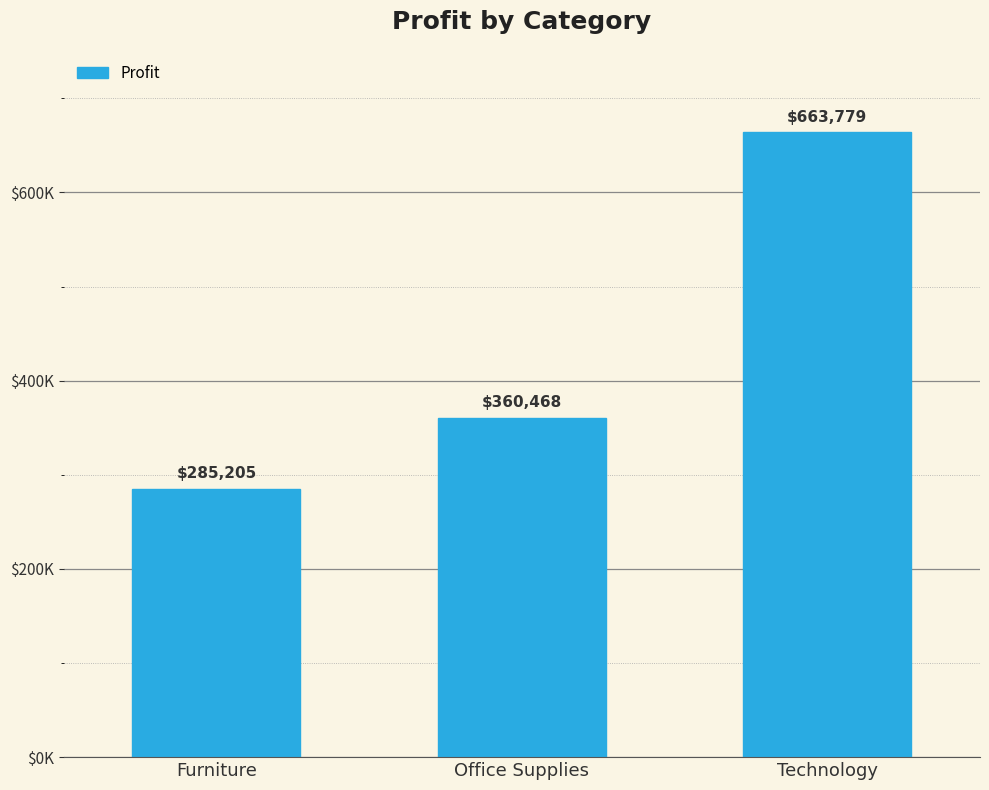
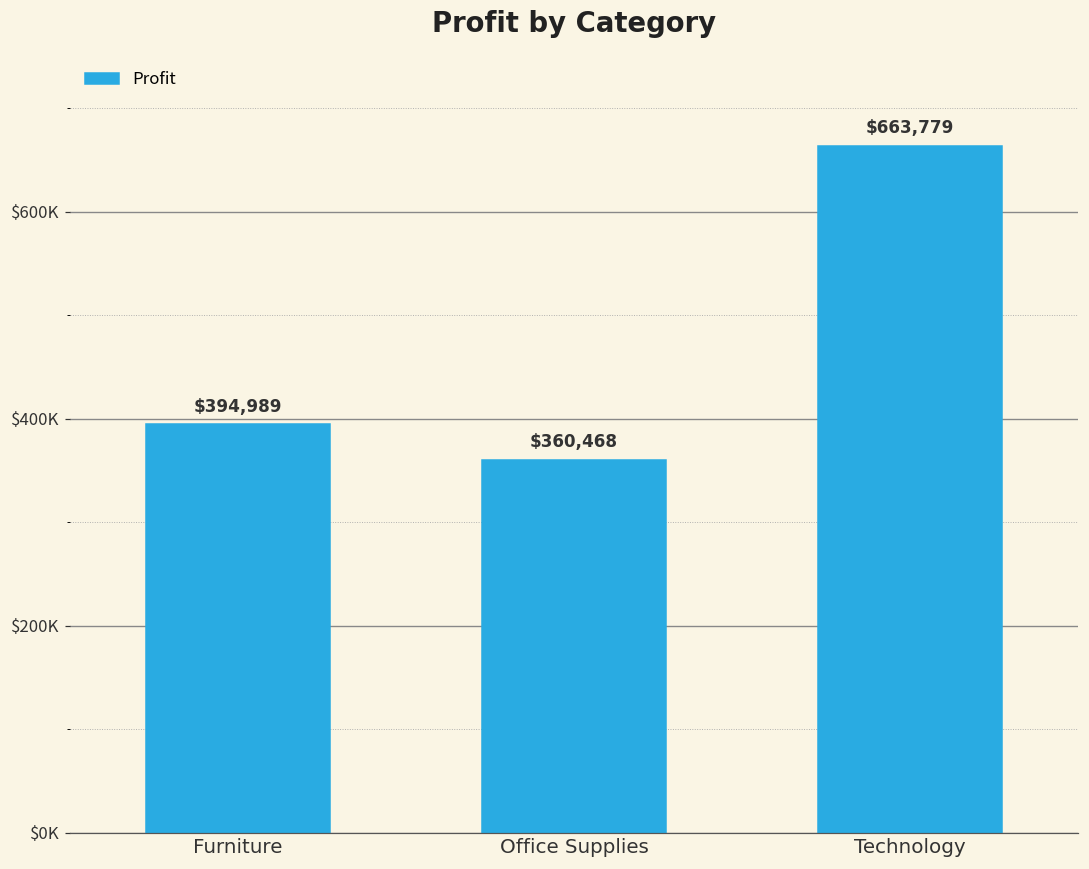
  {
-   "Furniture": "$285,205",
+   "Furniture": "$394,989",
    "Office Supplies": "$360,468",
    "Technology": "$663,779"
  }
